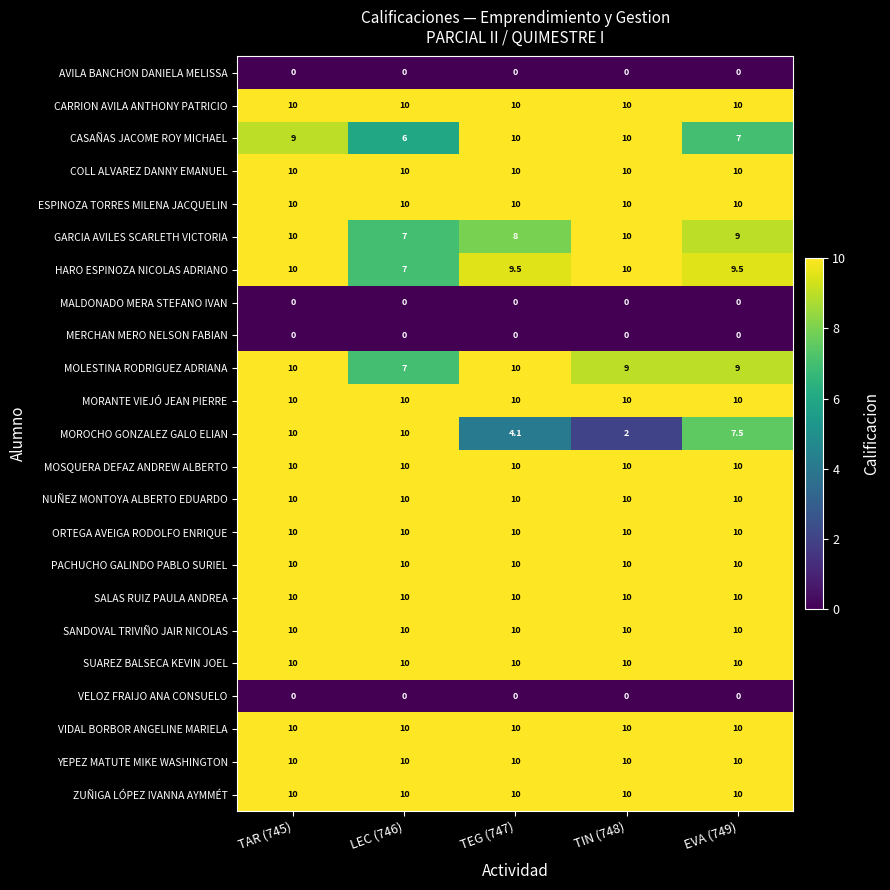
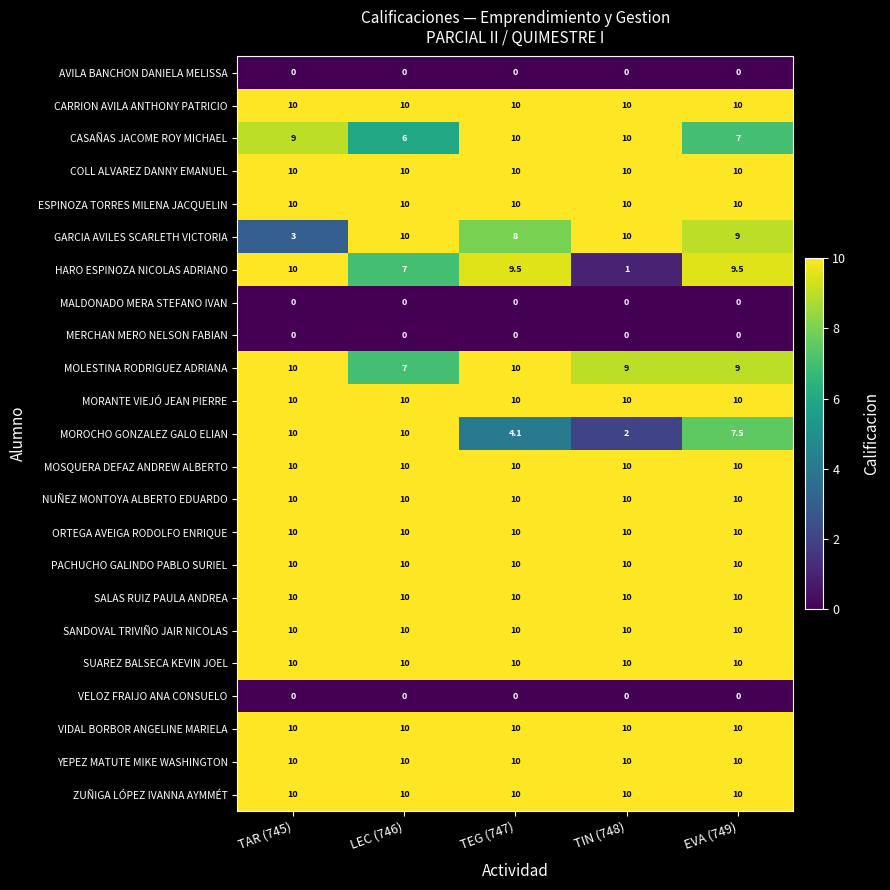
  {
    "AVILA BANCHON DANIELA MELISSA": {
      "TAR (745)": 0,
      "LEC (746)": 0,
      "TEG (747)": 0,
      "TIN (748)": 0,
      "EVA (749)": 0
    },
    "CARRION AVILA ANTHONY PATRICIO": {
      "TAR (745)": 10,
      "LEC (746)": 10,
      "TEG (747)": 10,
      "TIN (748)": 10,
      "EVA (749)": 10
    },
    "CASAÑAS JACOME ROY MICHAEL": {
      "TAR (745)": 9,
      "LEC (746)": 6,
      "TEG (747)": 10,
      "TIN (748)": 10,
      "EVA (749)": 7
    },
    "COLL ALVAREZ DANNY EMANUEL": {
      "TAR (745)": 10,
      "LEC (746)": 10,
      "TEG (747)": 10,
      "TIN (748)": 10,
      "EVA (749)": 10
    },
    "ESPINOZA TORRES MILENA JACQUELIN": {
      "TAR (745)": 10,
      "LEC (746)": 10,
      "TEG (747)": 10,
      "TIN (748)": 10,
      "EVA (749)": 10
    },
    "GARCIA AVILES SCARLETH VICTORIA": {
-     "TAR (745)": 10,
-     "LEC (746)": 7,
+     "TAR (745)": 3,
+     "LEC (746)": 10,
      "TEG (747)": 8,
      "TIN (748)": 10,
      "EVA (749)": 9
    },
    "HARO ESPINOZA NICOLAS ADRIANO": {
      "TAR (745)": 10,
      "LEC (746)": 7,
      "TEG (747)": 9.5,
-     "TIN (748)": 10,
+     "TIN (748)": 1,
      "EVA (749)": 9.5
    },
    "MALDONADO MERA STEFANO IVAN": {
      "TAR (745)": 0,
      "LEC (746)": 0,
      "TEG (747)": 0,
      "TIN (748)": 0,
      "EVA (749)": 0
    },
    "MERCHAN MERO NELSON FABIAN": {
      "TAR (745)": 0,
      "LEC (746)": 0,
      "TEG (747)": 0,
      "TIN (748)": 0,
      "EVA (749)": 0
    },
    "MOLESTINA RODRIGUEZ ADRIANA": {
      "TAR (745)": 10,
      "LEC (746)": 7,
      "TEG (747)": 10,
      "TIN (748)": 9,
      "EVA (749)": 9
    },
    "MORANTE VIEJÓ JEAN PIERRE": {
      "TAR (745)": 10,
      "LEC (746)": 10,
      "TEG (747)": 10,
      "TIN (748)": 10,
      "EVA (749)": 10
    },
    "MOROCHO GONZALEZ GALO ELIAN": {
      "TAR (745)": 10,
      "LEC (746)": 10,
      "TEG (747)": 4.1,
      "TIN (748)": 2,
      "EVA (749)": 7.5
    },
    "MOSQUERA DEFAZ ANDREW ALBERTO": {
      "TAR (745)": 10,
      "LEC (746)": 10,
      "TEG (747)": 10,
      "TIN (748)": 10,
      "EVA (749)": 10
    },
    "NUÑEZ MONTOYA ALBERTO EDUARDO": {
      "TAR (745)": 10,
      "LEC (746)": 10,
      "TEG (747)": 10,
      "TIN (748)": 10,
      "EVA (749)": 10
    },
    "ORTEGA AVEIGA RODOLFO ENRIQUE": {
      "TAR (745)": 10,
      "LEC (746)": 10,
      "TEG (747)": 10,
      "TIN (748)": 10,
      "EVA (749)": 10
    },
    "PACHUCHO GALINDO PABLO SURIEL": {
      "TAR (745)": 10,
      "LEC (746)": 10,
      "TEG (747)": 10,
      "TIN (748)": 10,
      "EVA (749)": 10
    },
    "SALAS RUIZ PAULA ANDREA": {
      "TAR (745)": 10,
      "LEC (746)": 10,
      "TEG (747)": 10,
      "TIN (748)": 10,
      "EVA (749)": 10
    },
    "SANDOVAL TRIVIÑO JAIR NICOLAS": {
      "TAR (745)": 10,
      "LEC (746)": 10,
      "TEG (747)": 10,
      "TIN (748)": 10,
      "EVA (749)": 10
    },
    "SUAREZ BALSECA KEVIN JOEL": {
      "TAR (745)": 10,
      "LEC (746)": 10,
      "TEG (747)": 10,
      "TIN (748)": 10,
      "EVA (749)": 10
    },
    "VELOZ FRAIJO ANA CONSUELO": {
      "TAR (745)": 0,
      "LEC (746)": 0,
      "TEG (747)": 0,
      "TIN (748)": 0,
      "EVA (749)": 0
    },
    "VIDAL BORBOR ANGELINE MARIELA": {
      "TAR (745)": 10,
      "LEC (746)": 10,
      "TEG (747)": 10,
      "TIN (748)": 10,
      "EVA (749)": 10
    },
    "YEPEZ MATUTE MIKE WASHINGTON": {
      "TAR (745)": 10,
      "LEC (746)": 10,
      "TEG (747)": 10,
      "TIN (748)": 10,
      "EVA (749)": 10
    },
    "ZUÑIGA LÓPEZ IVANNA AYMMÉT": {
      "TAR (745)": 10,
      "LEC (746)": 10,
      "TEG (747)": 10,
      "TIN (748)": 10,
      "EVA (749)": 10
    }
  }
